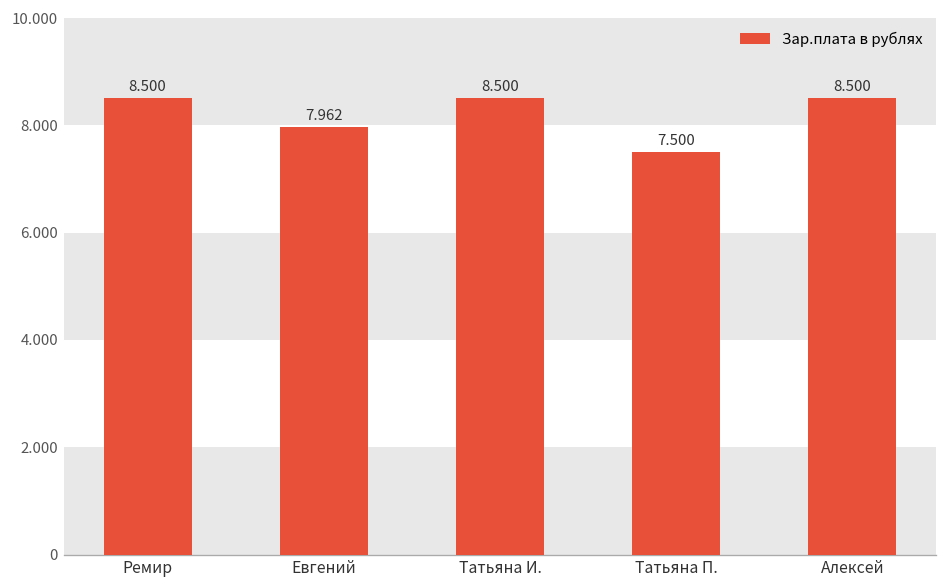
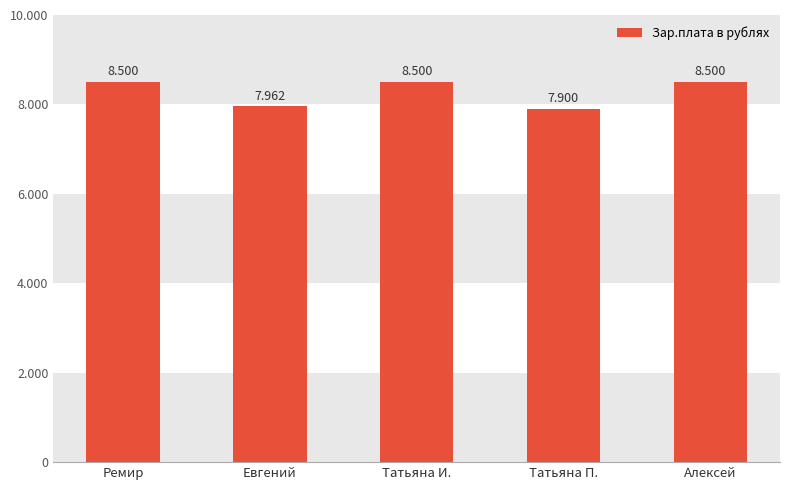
  {
-   "Татьяна П.": 7.500
+   "Татьяна П.": 7.900
  }
